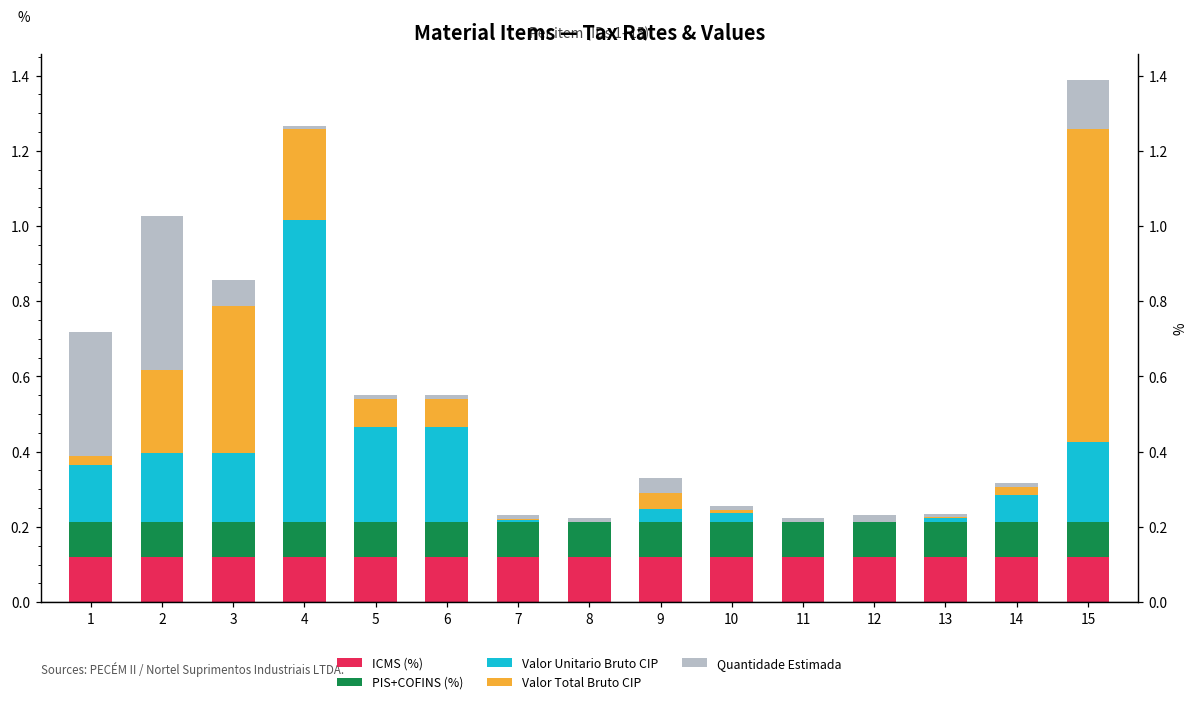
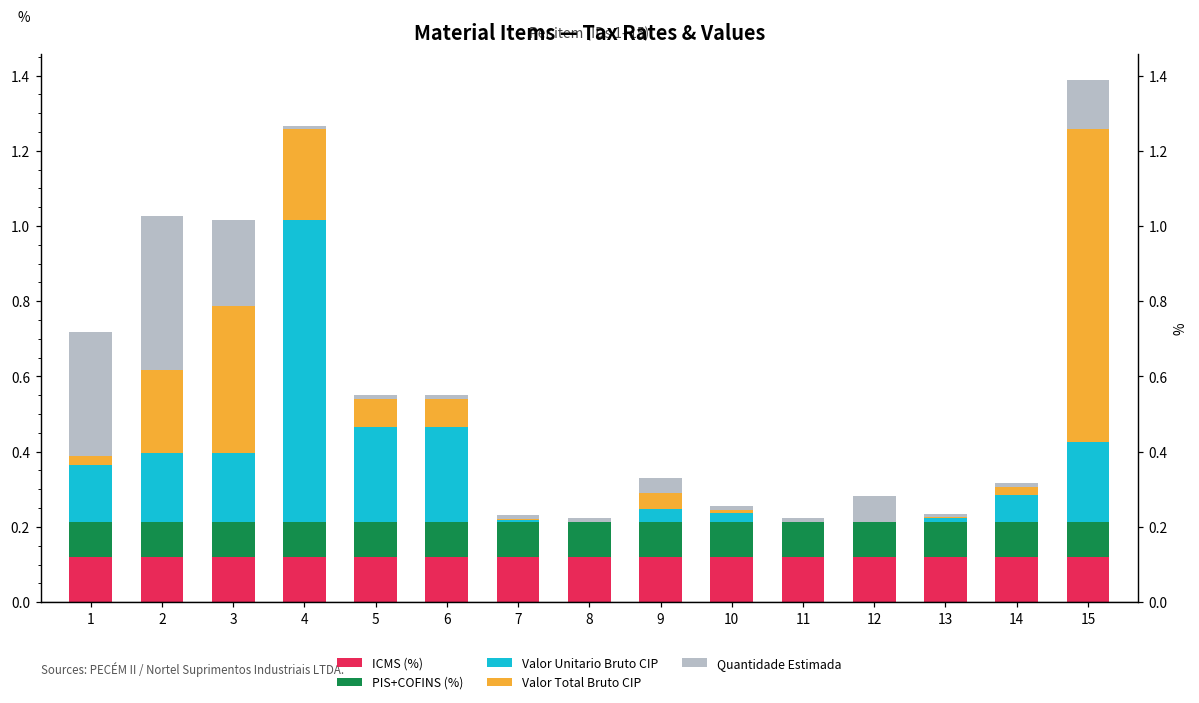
  {
    "ICMS (%)": {
      "1": 0.12,
      "2": 0.12,
      "3": 0.12,
      "4": 0.12,
      "5": 0.12,
      "6": 0.12,
      "7": 0.12,
      "8": 0.12,
      "9": 0.12,
      "10": 0.12,
      "11": 0.12,
      "12": 0.12,
      "13": 0.12,
      "14": 0.12,
      "15": 0.12
    },
    "PIS+COFINS (%)": {
      "1": 0.09,
      "2": 0.09,
      "3": 0.09,
      "4": 0.09,
      "5": 0.09,
      "6": 0.09,
      "7": 0.09,
      "8": 0.09,
      "9": 0.09,
      "10": 0.09,
      "11": 0.09,
      "12": 0.09,
      "13": 0.09,
      "14": 0.09,
      "15": 0.09
    },
    "Valor Unitario Bruto CIP": {
      "1": 0.15,
      "2": 0.18,
      "3": 0.19,
      "4": 0.80,
      "5": 0.25,
      "6": 0.25,
      "8": 0.00,
      "9": 0.04,
      "10": 0.03,
      "11": 0.00,
      "12": 0.00,
      "13": 0.01,
      "14": 0.07,
      "15": 0.21
    },
    "Valor Total Bruto CIP": {
      "1": 0.02,
      "2": 0.22,
      "3": 0.39,
      "4": 0.24,
      "5": 0.08,
      "6": 0.08,
      "8": 0.00,
      "9": 0.04,
      "10": 0.01,
      "11": 0.00,
      "12": 0.00,
      "14": 0.02,
      "15": 0.83
    },
    "Quantidade Estimada": {
      "1": 0.33,
      "2": 0.41,
-     "3": 0.07,
+     "3": 0.23,
      "4": 0.01,
      "5": 0.01,
      "6": 0.01,
      "7": 0.01,
      "8": 0.01,
      "9": 0.04,
      "10": 0.01,
      "11": 0.01,
-     "12": 0.02,
+     "12": 0.07,
      "13": 0.01,
      "14": 0.01,
      "15": 0.13
    }
  }
